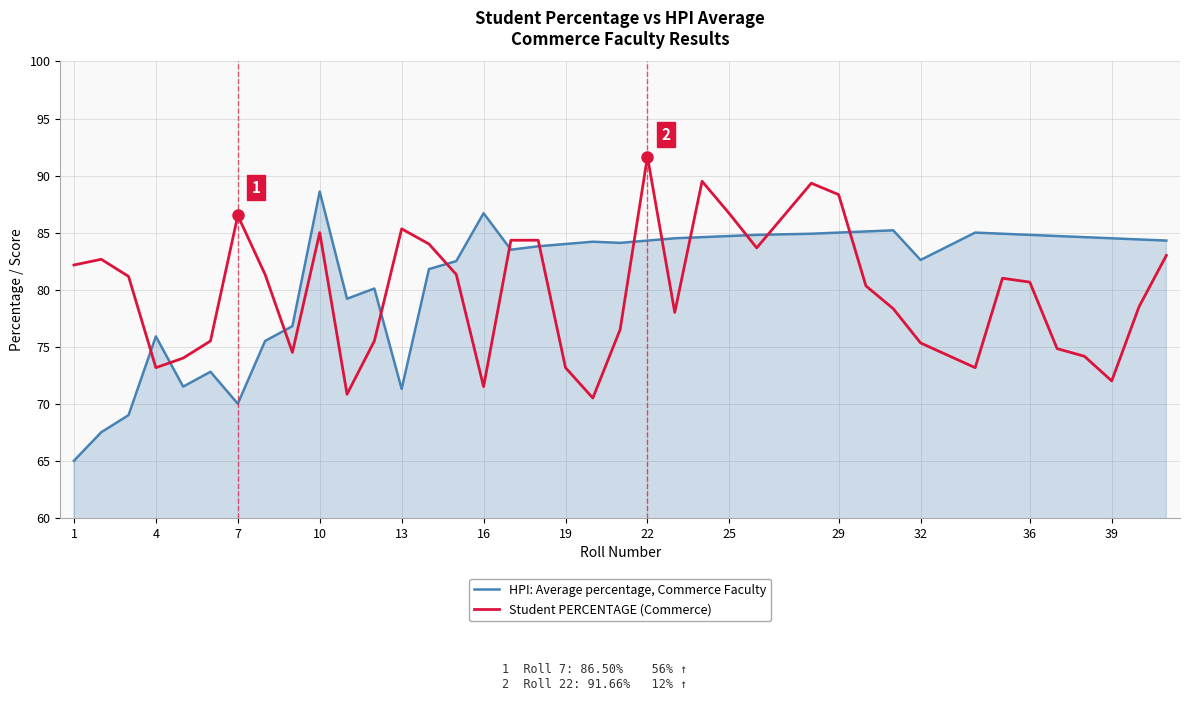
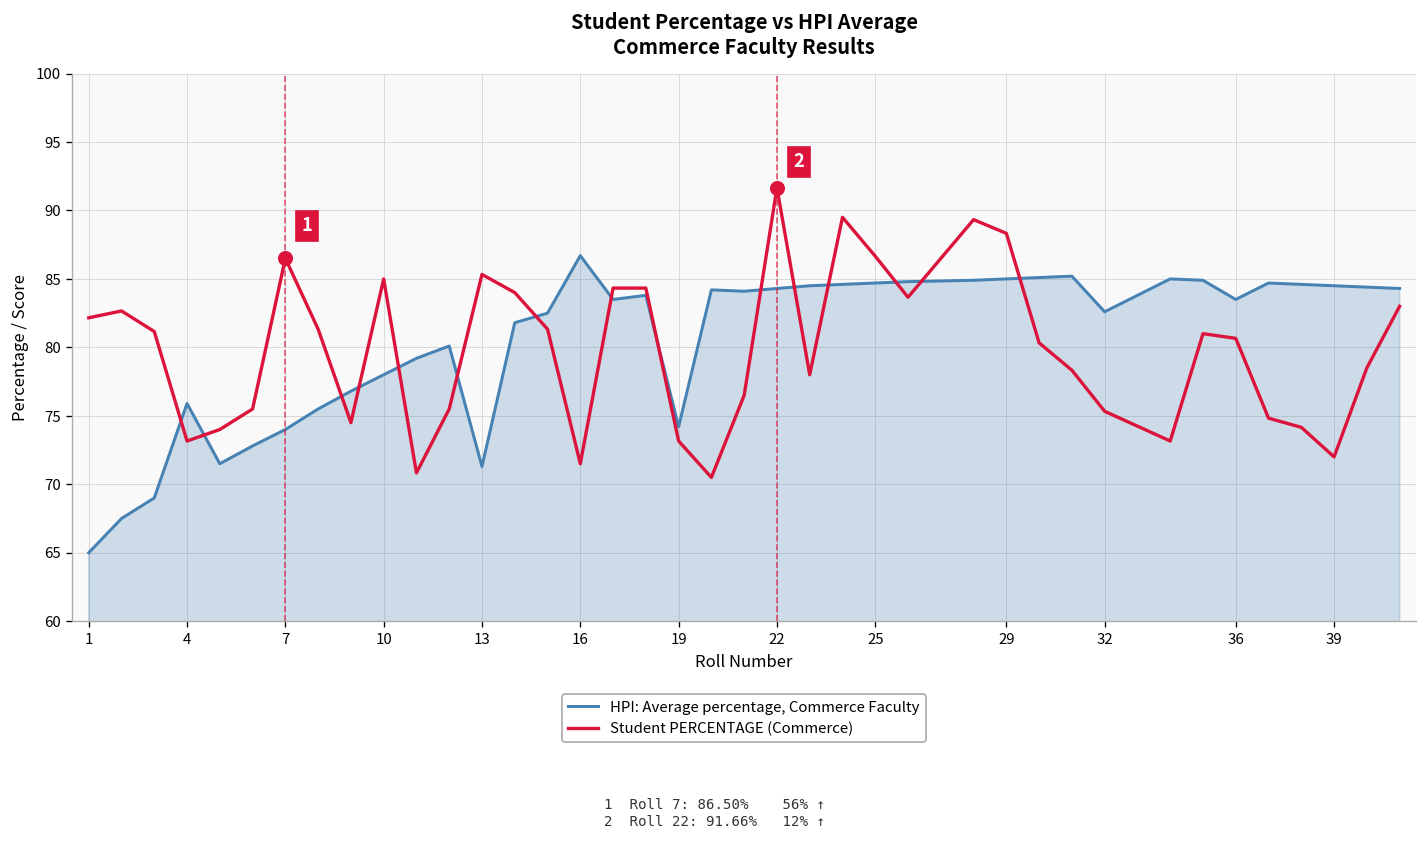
  {
    "HPI: Average percentage, Commerce Faculty": {
      "1": 65.0,
      "4": 75.9,
-     "7": 70,
-     "10": 88.6,
+     "7": 74,
+     "10": 78.0,
      "13": 71.3,
      "16": 86.7,
-     "19": 84.0,
+     "19": 74.2,
      "22": 84.3,
      "25": 84.7,
      "29": 85.0,
      "32": 82.6,
-     "36": 84.8,
+     "36": 83.5,
      "39": 84.5
    }
  }
